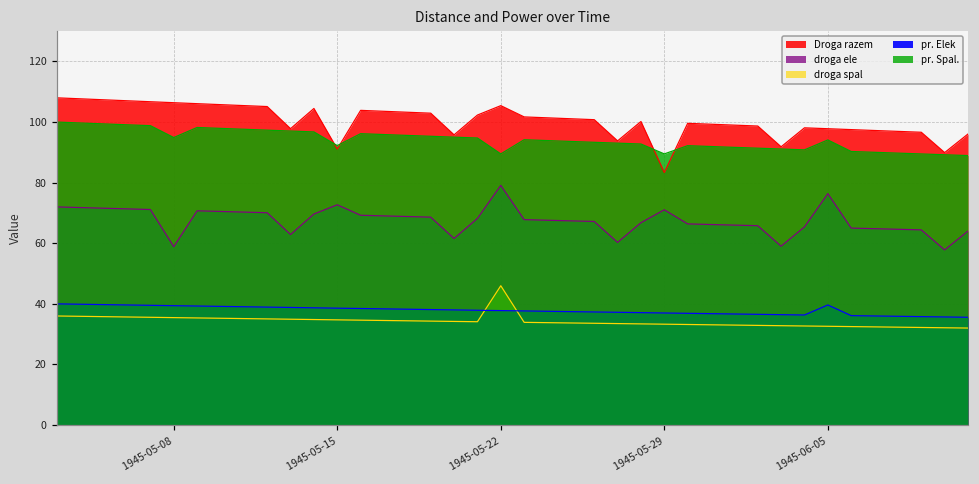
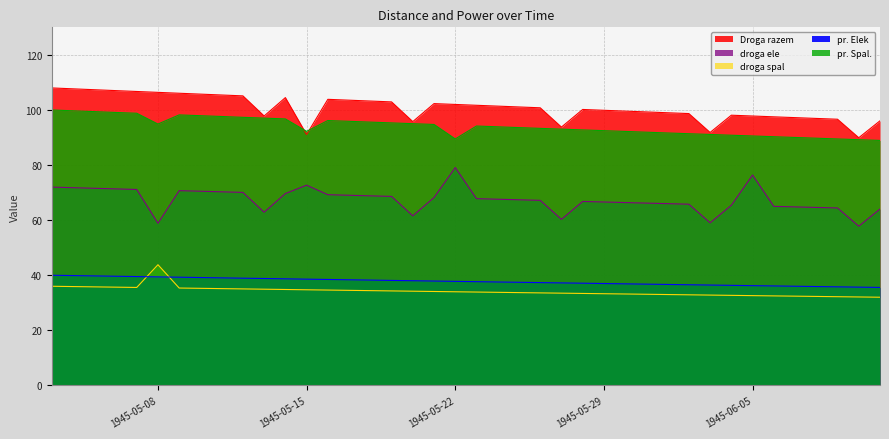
  {
    "Droga razem": {
      "1945-05-08": 106,
      "1945-05-15": 91,
-     "1945-05-22": 105,
-     "1945-05-29": 83,
+     "1945-05-22": 102,
+     "1945-05-29": 100,
      "1945-06-05": 98
    },
    "droga ele": {
      "1945-05-08": 59,
      "1945-05-15": 73,
      "1945-05-22": 79,
-     "1945-05-29": 71,
+     "1945-05-29": 67,
      "1945-06-05": 76
    },
    "droga spal": {
-     "1945-05-08": 35,
+     "1945-05-08": 44,
      "1945-05-15": 35,
-     "1945-05-22": 46,
+     "1945-05-22": 34,
      "1945-05-29": 33,
      "1945-06-05": 33
    },
    "pr. Elek": {
      "1945-05-08": 39,
      "1945-05-15": 39,
      "1945-05-22": 38,
      "1945-05-29": 37,
-     "1945-06-05": 40
+     "1945-06-05": 36
    },
    "pr. Spal.": {
      "1945-05-08": 95,
      "1945-05-15": 92,
      "1945-05-22": 89,
-     "1945-05-29": 89,
-     "1945-06-05": 94
+     "1945-05-29": 92,
+     "1945-06-05": 91
    }
  }
